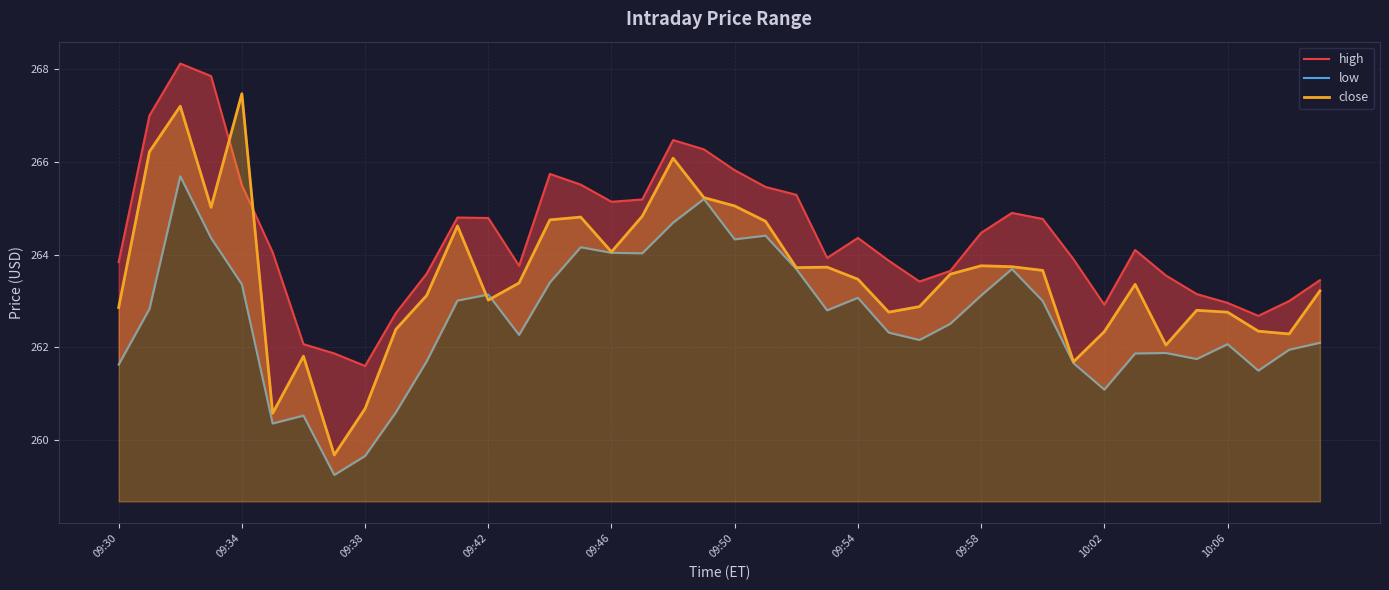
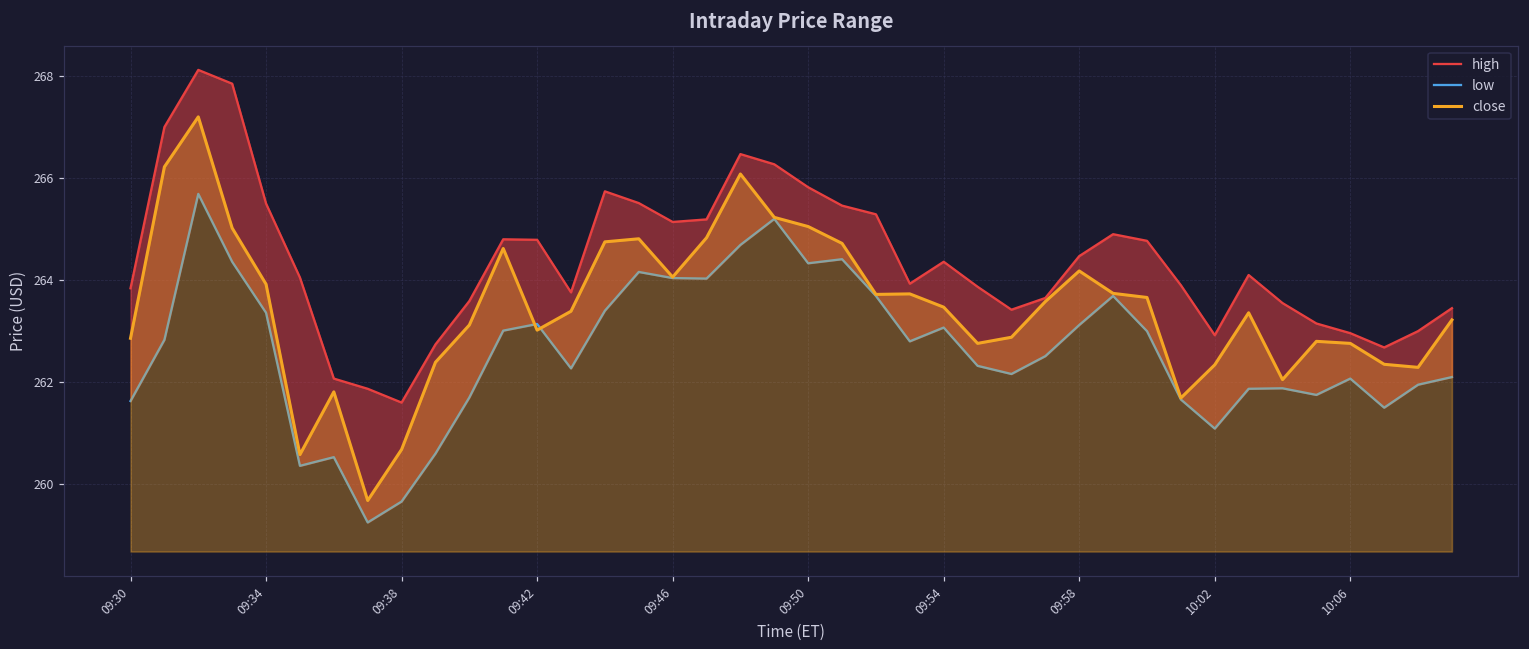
  {
    "close": {
      "09:30": 262.9,
-     "09:34": 267.5,
+     "09:34": 263.9,
      "09:38": 260.7,
      "09:42": 263.0,
      "09:50": 265.1,
      "09:54": 263.5,
-     "09:58": 263.8,
+     "09:58": 264.2,
      "10:02": 262.3,
      "10:06": 262.8
    }
  }
